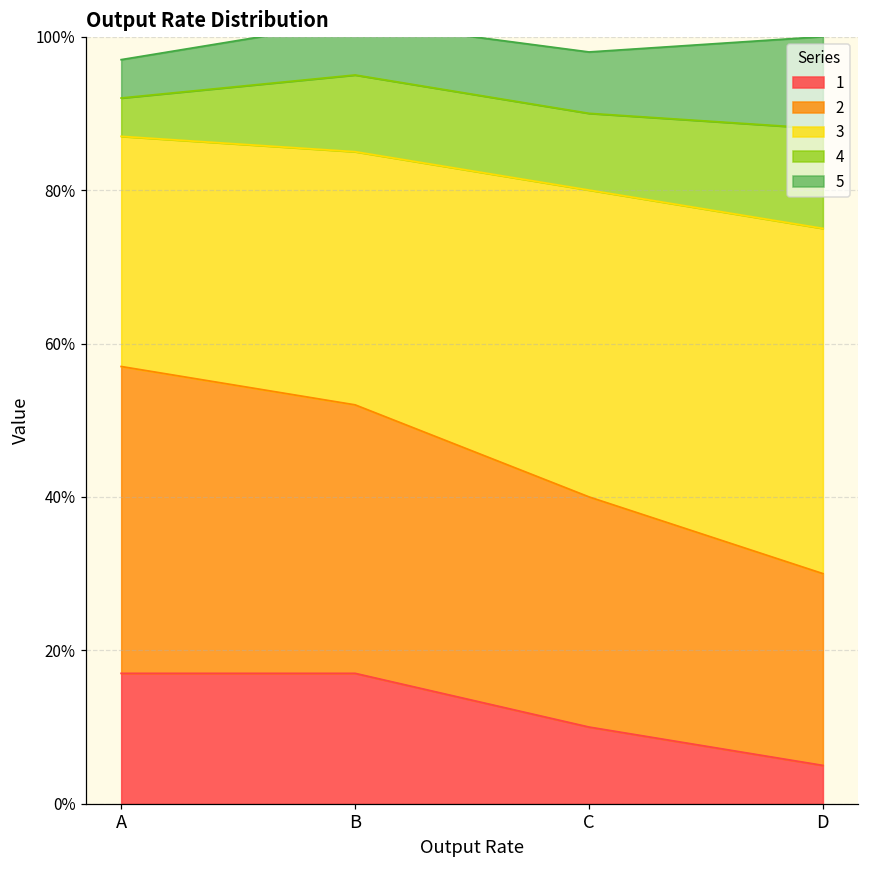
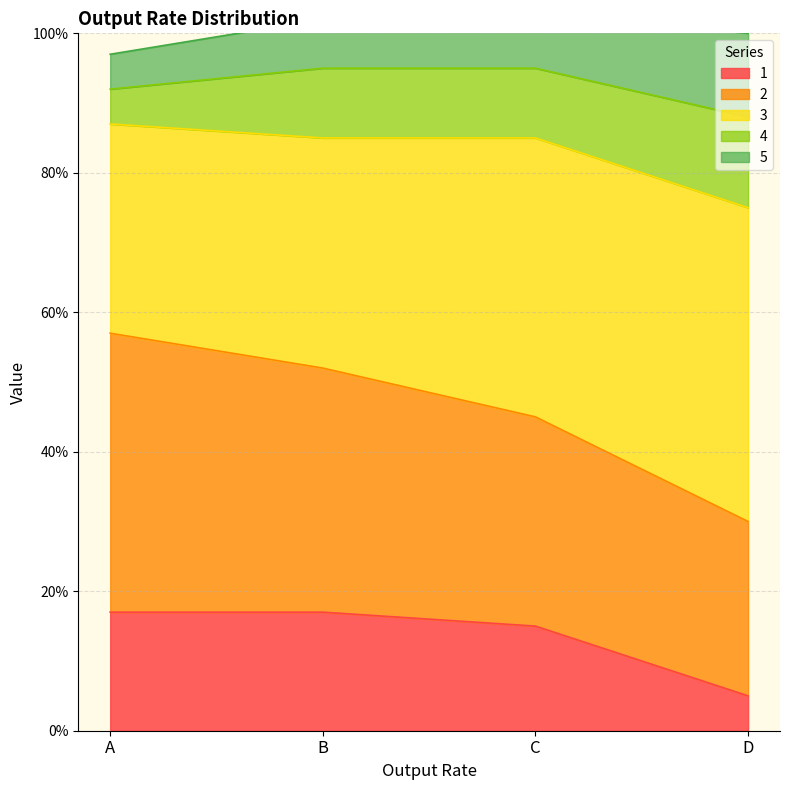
  {
    "1": {
      "A": "17%",
      "B": "17%",
-     "C": "10%",
+     "C": "15%",
      "D": "5%"
    },
    "2": {
      "A": "40%",
      "B": "35%",
      "C": "30%",
      "D": "25%"
    },
    "3": {
      "A": "30%",
      "B": "33%",
      "C": "40%",
      "D": "45%"
    },
    "4": {
      "A": "5%",
      "B": "10%",
      "C": "10%"
    },
    "5": {
      "A": "5%",
      "D": "12%"
    }
  }
